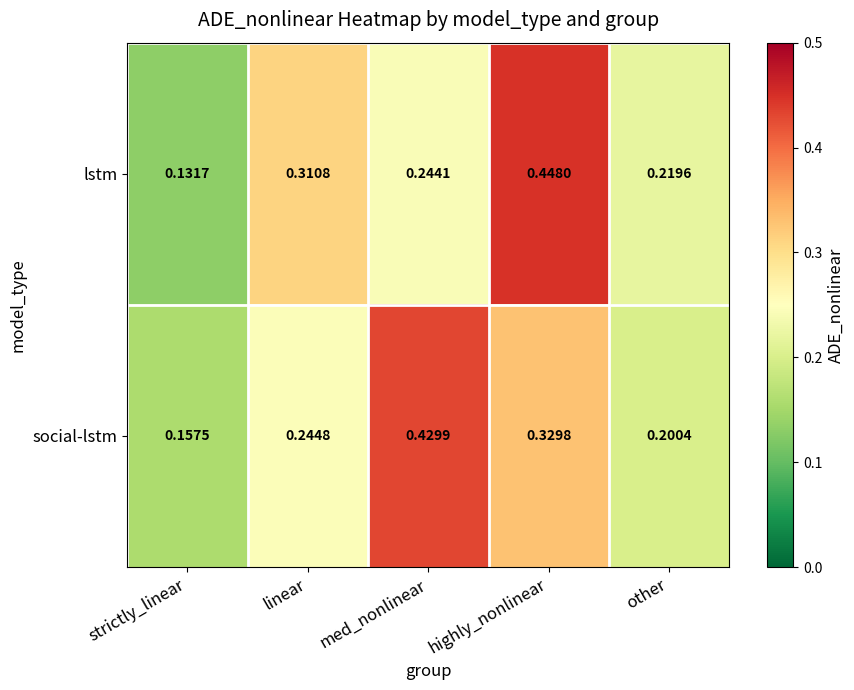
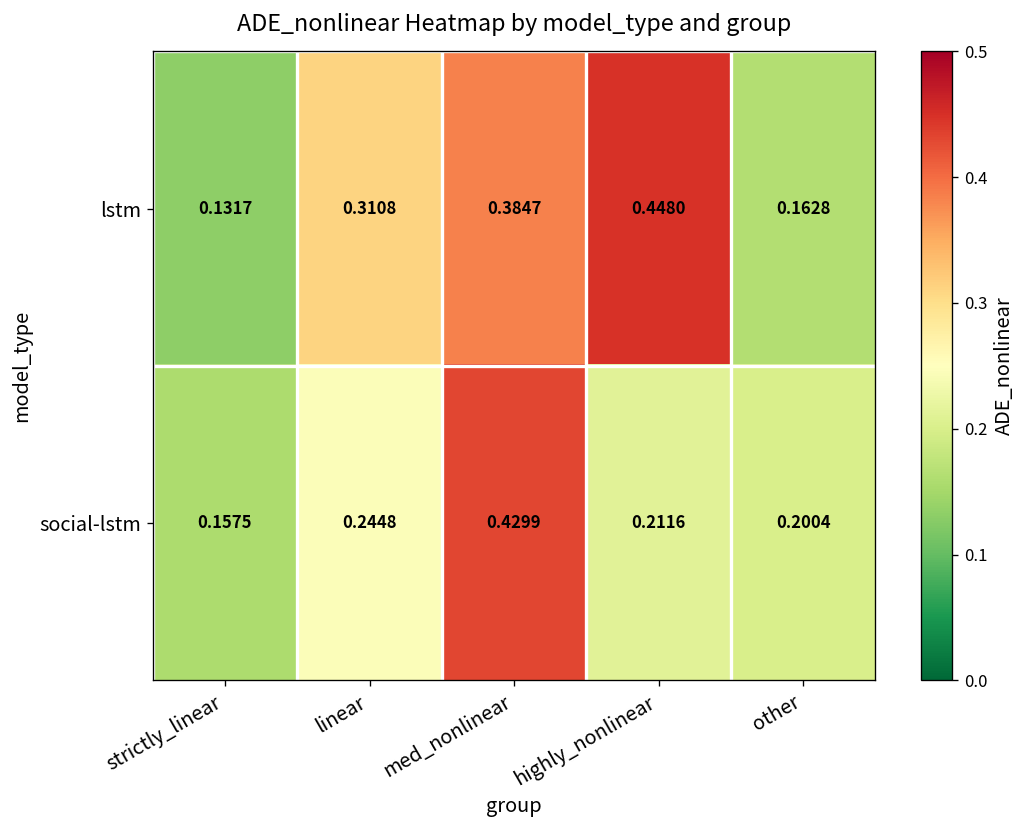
  {
    "lstm": {
      "strictly_linear": 0.1317,
      "linear": 0.3108,
-     "med_nonlinear": 0.2441,
+     "med_nonlinear": 0.3847,
      "highly_nonlinear": 0.4480,
-     "other": 0.2196
+     "other": 0.1628
    },
    "social-lstm": {
      "strictly_linear": 0.1575,
      "linear": 0.2448,
      "med_nonlinear": 0.4299,
-     "highly_nonlinear": 0.3298,
+     "highly_nonlinear": 0.2116,
      "other": 0.2004
    }
  }
